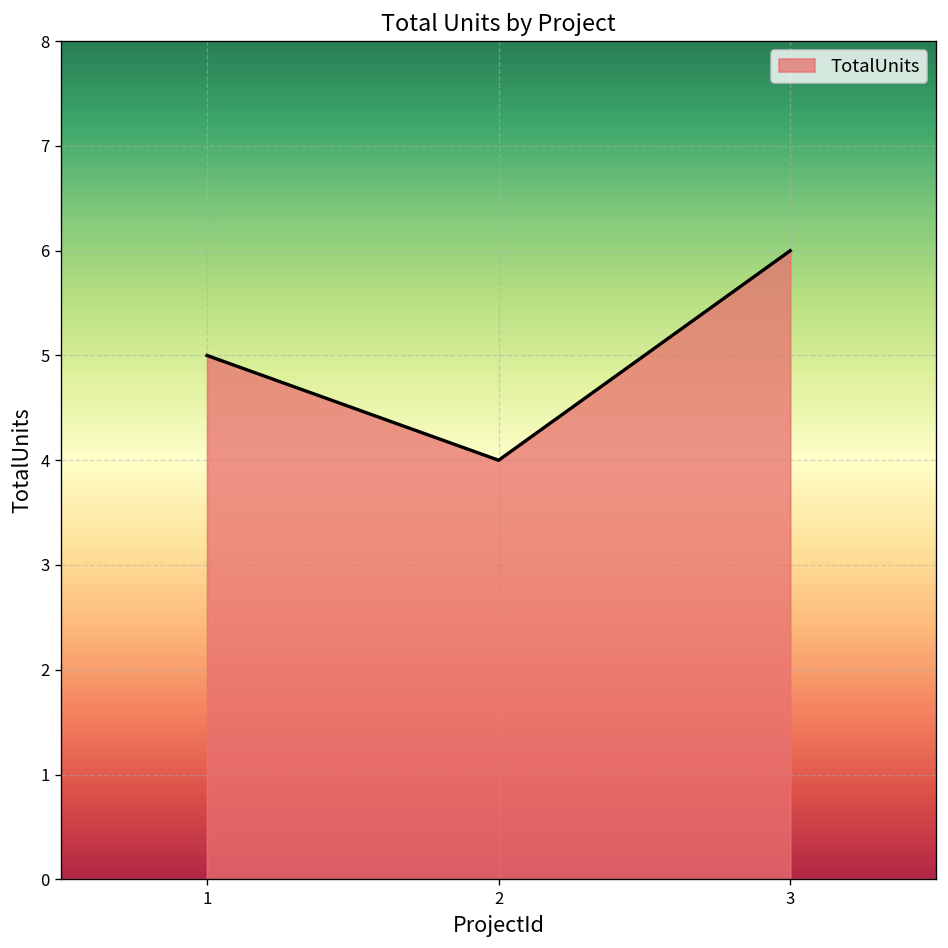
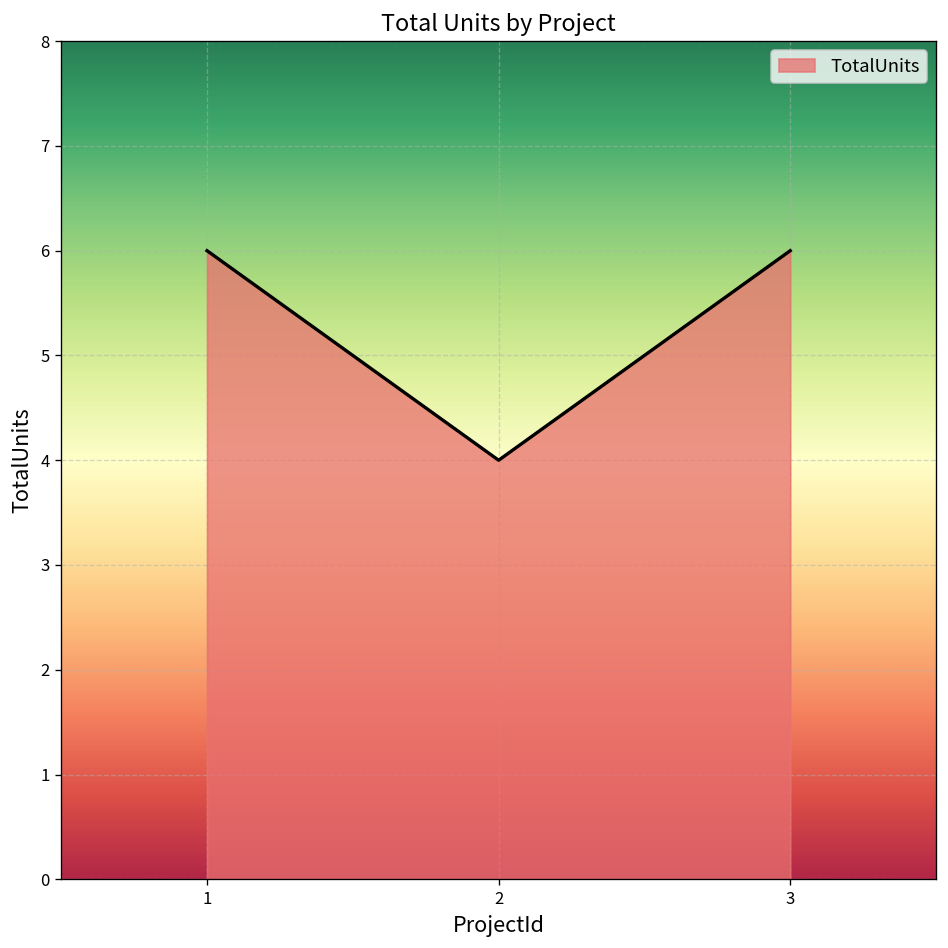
  {
-   "1": 5,
+   "1": 6,
    "2": 4,
    "3": 6
  }
